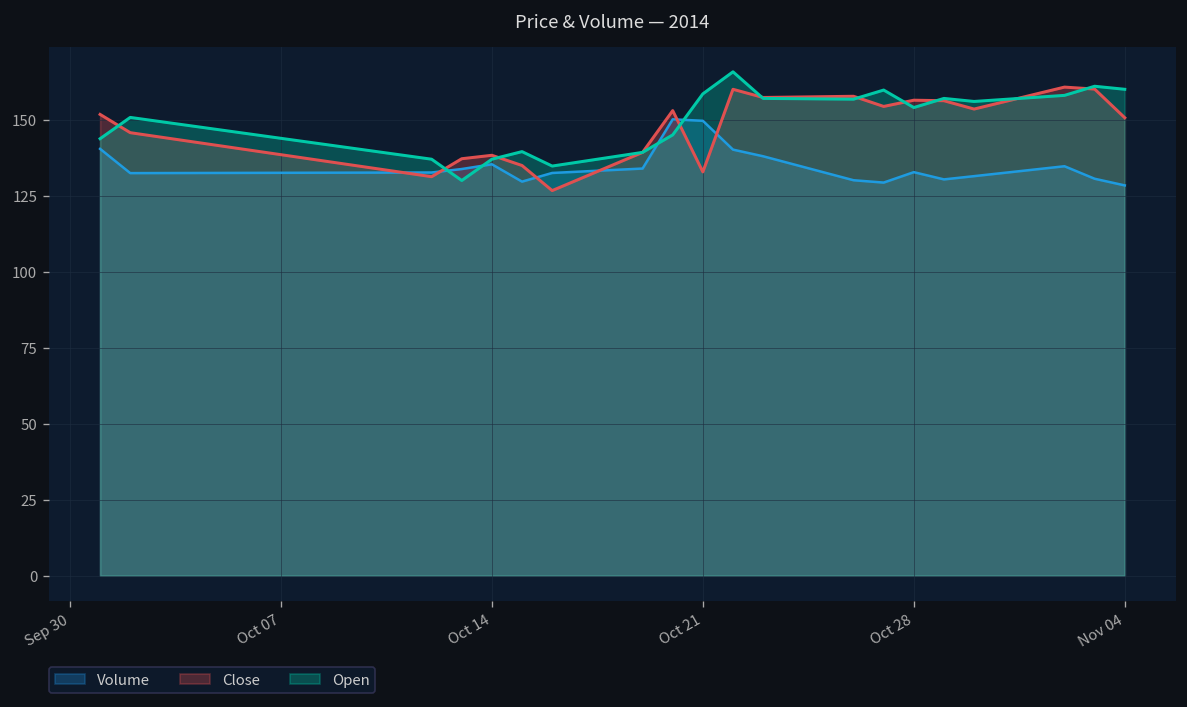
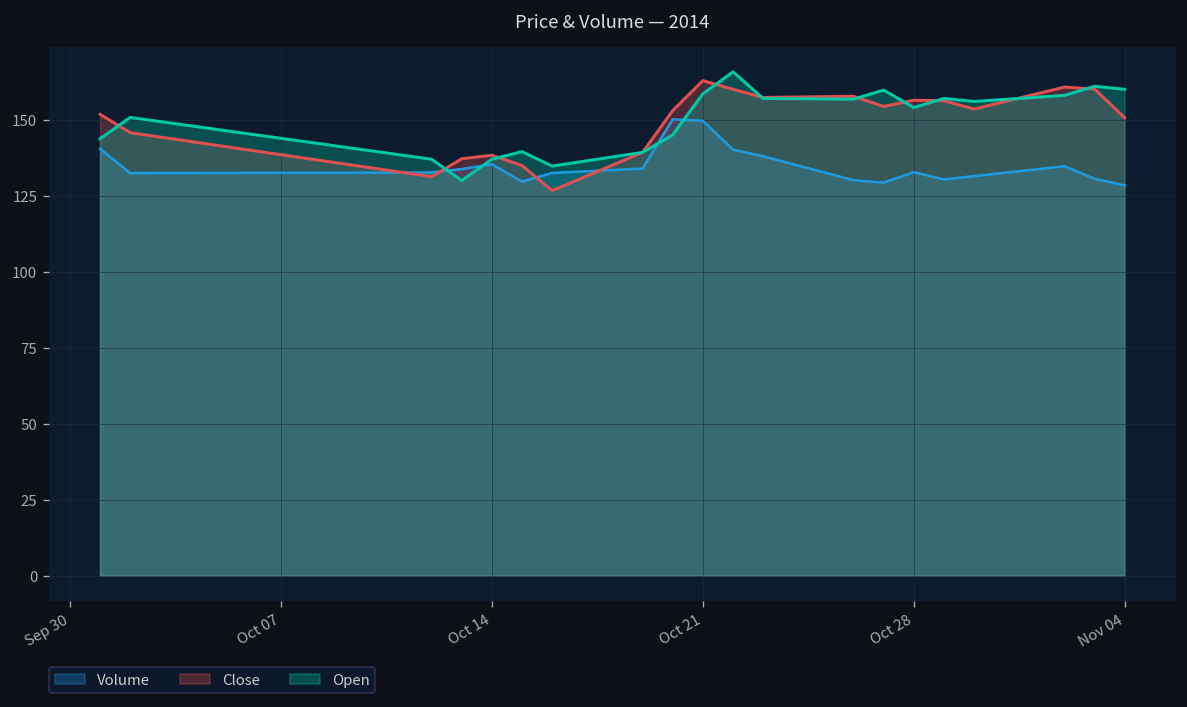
  {
    "Close": {
      "Oct 14": 138,
-     "Oct 21": 133,
+     "Oct 21": 163,
      "Oct 28": 156,
      "Nov 04": 151
    }
  }
